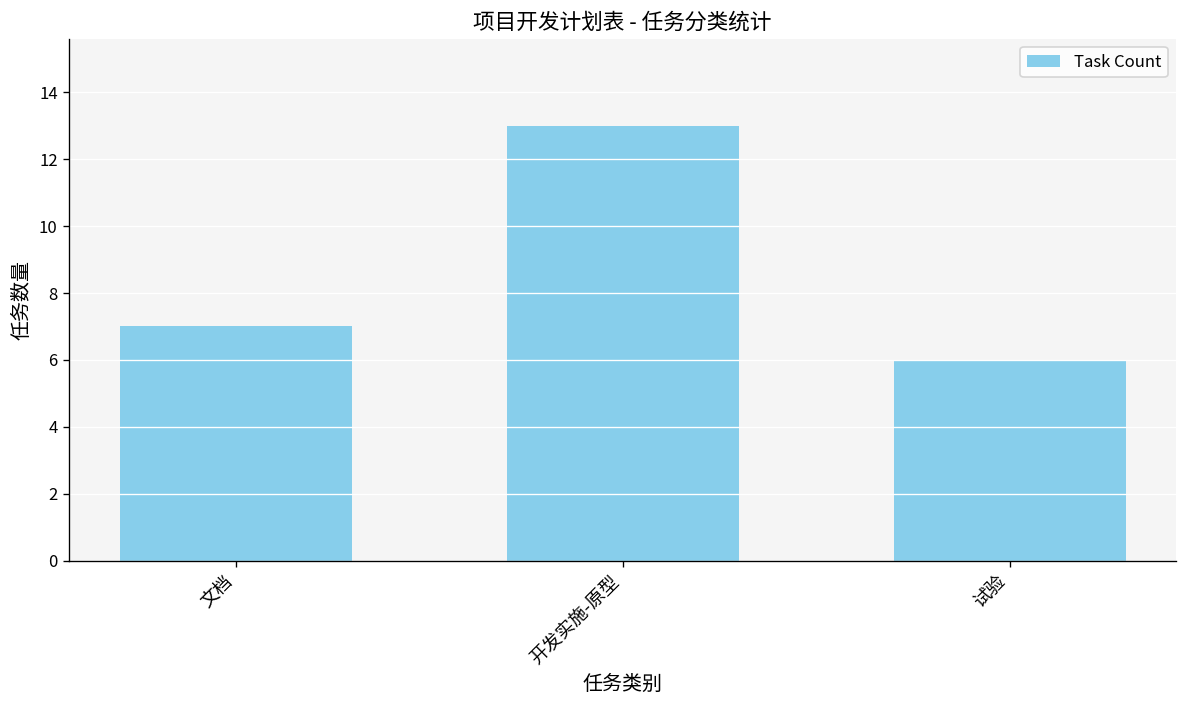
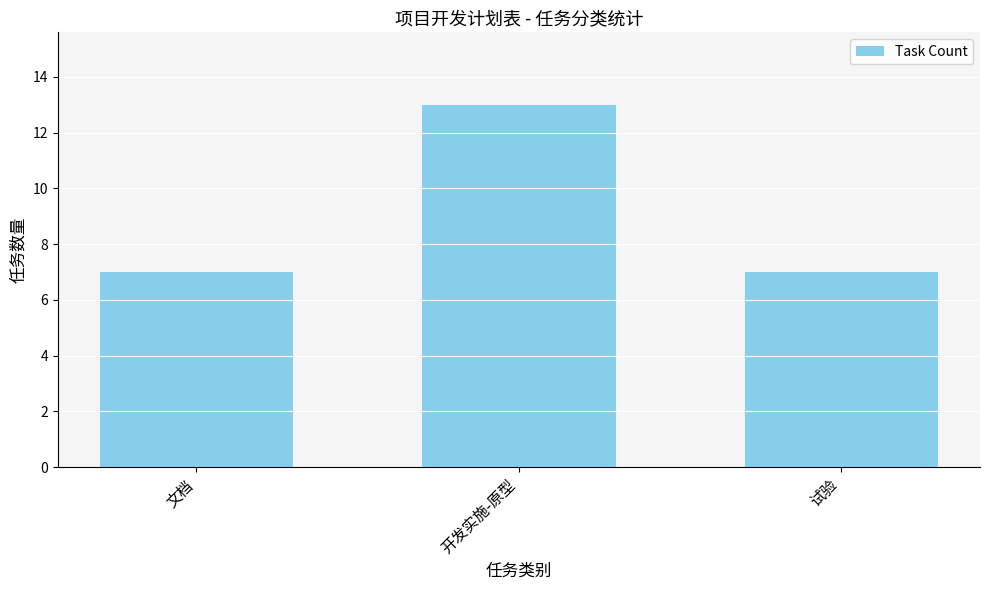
  {
    "文档": 7,
    "开发实施-原型": 13,
-   "试验": 6
+   "试验": 7
  }
